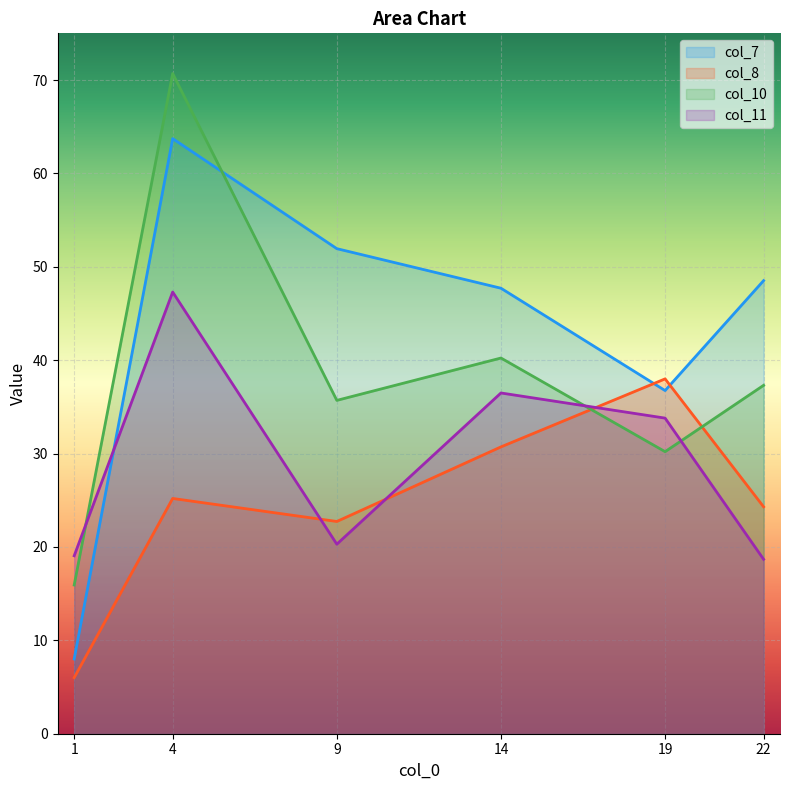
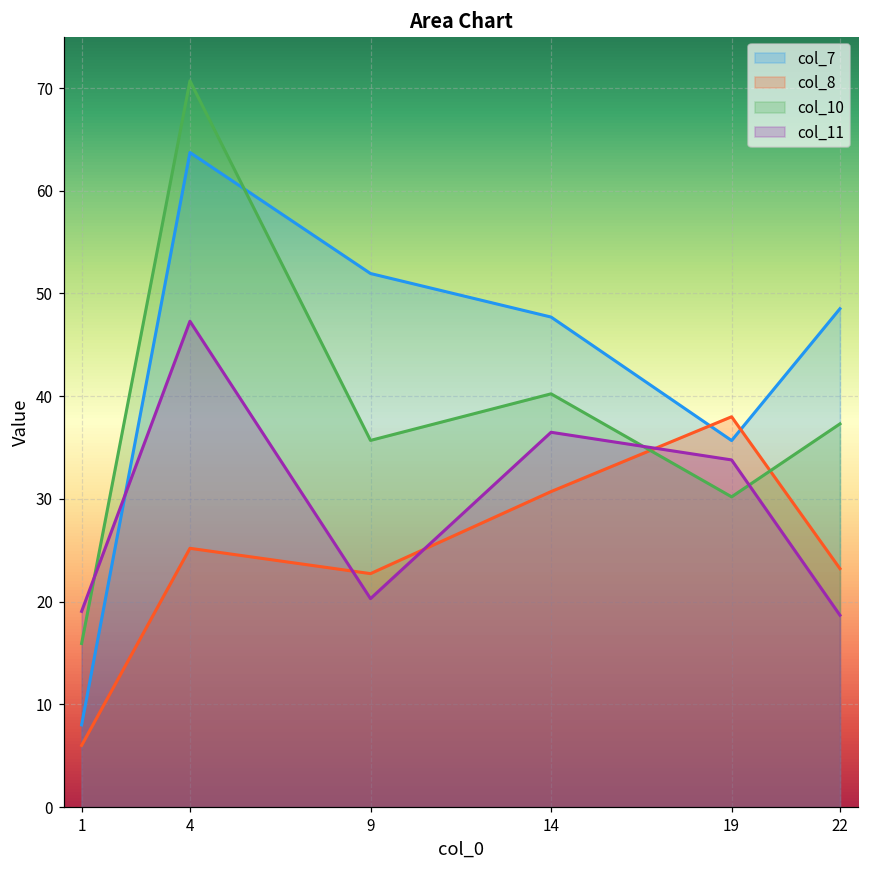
  {
    "col_7": {
      "1": 8,
      "4": 64,
      "9": 52,
      "14": 48,
-     "19": 37,
+     "19": 36,
      "22": 49
    },
    "col_8": {
      "1": 6,
      "4": 25,
      "9": 23,
      "14": 31,
      "19": 38,
-     "22": 24
+     "22": 23
    },
    "col_10": {
      "1": 16,
      "4": 71,
      "9": 36,
      "14": 40,
      "19": 30,
      "22": 37
    },
    "col_11": {
      "1": 19,
      "4": 47,
      "9": 20,
      "14": 36,
      "19": 34,
      "22": 19
    }
  }
